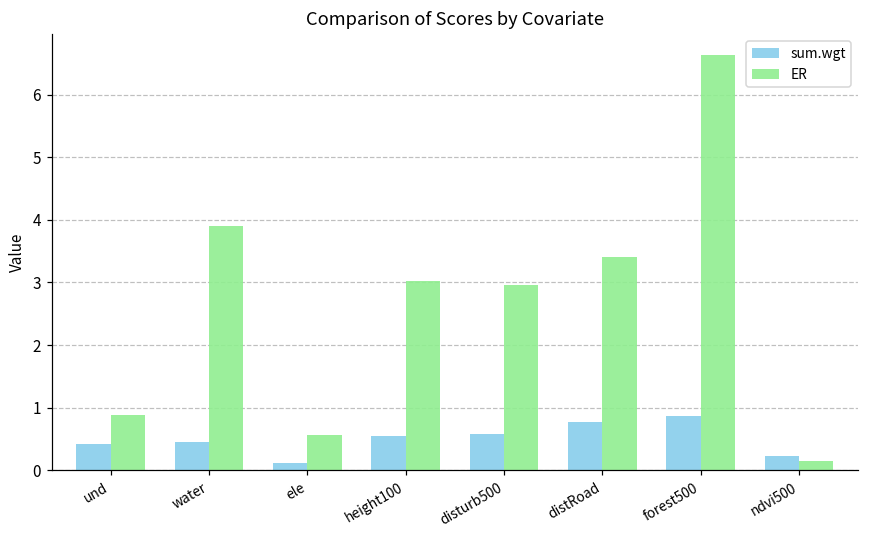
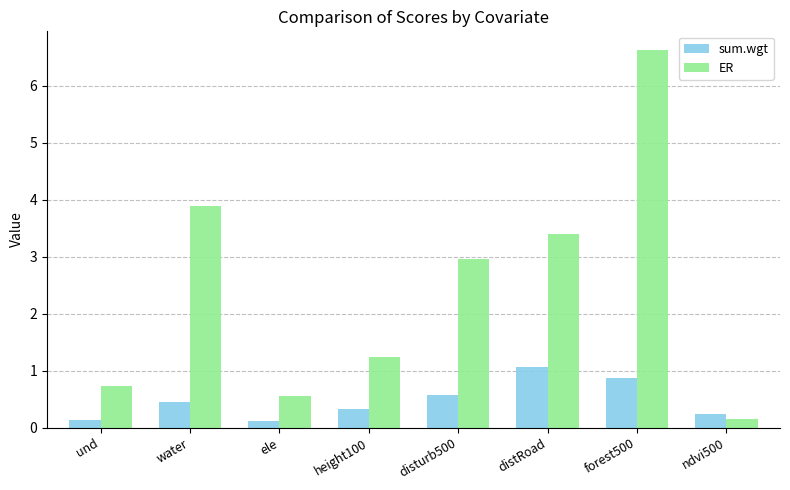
  {
    "sum.wgt": {
-     "und": 0.4,
+     "und": 0.1,
      "water": 0.5,
      "ele": 0.1,
-     "height100": 0.6,
+     "height100": 0.3,
      "disturb500": 0.6,
-     "distRoad": 0.8,
+     "distRoad": 1.1,
      "forest500": 0.9,
      "ndvi500": 0.2
    },
    "ER": {
-     "und": 0.9,
+     "und": 0.7,
      "water": 3.9,
      "ele": 0.6,
-     "height100": 3.0,
+     "height100": 1.2,
      "disturb500": 3.0,
      "distRoad": 3.4,
      "forest500": 6.6,
      "ndvi500": 0.2
    }
  }
